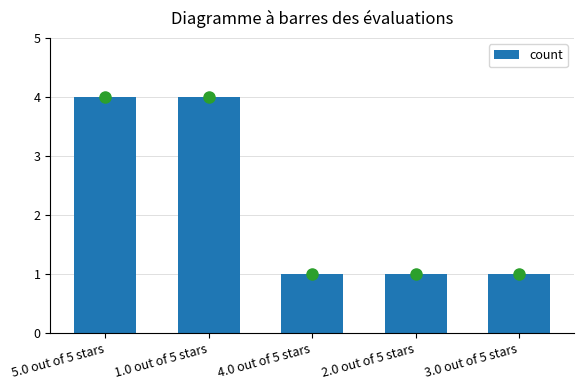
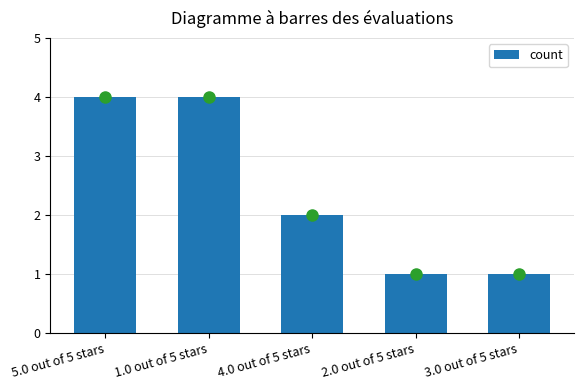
  {
    "count": {
      "5.0 out of 5 stars": 4,
      "1.0 out of 5 stars": 4,
-     "4.0 out of 5 stars": 1,
+     "4.0 out of 5 stars": 2,
      "2.0 out of 5 stars": 1,
      "3.0 out of 5 stars": 1
    }
  }
